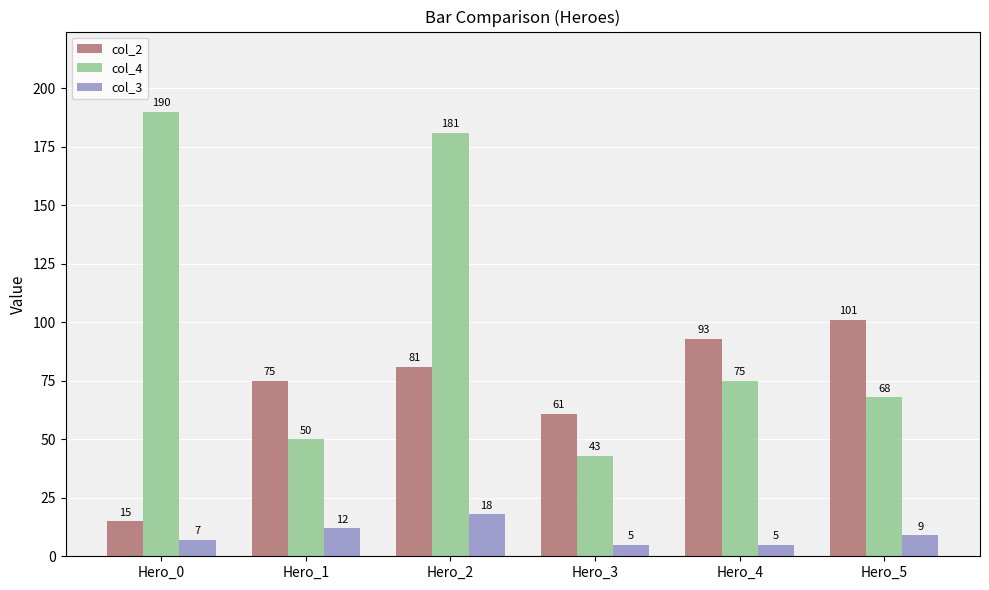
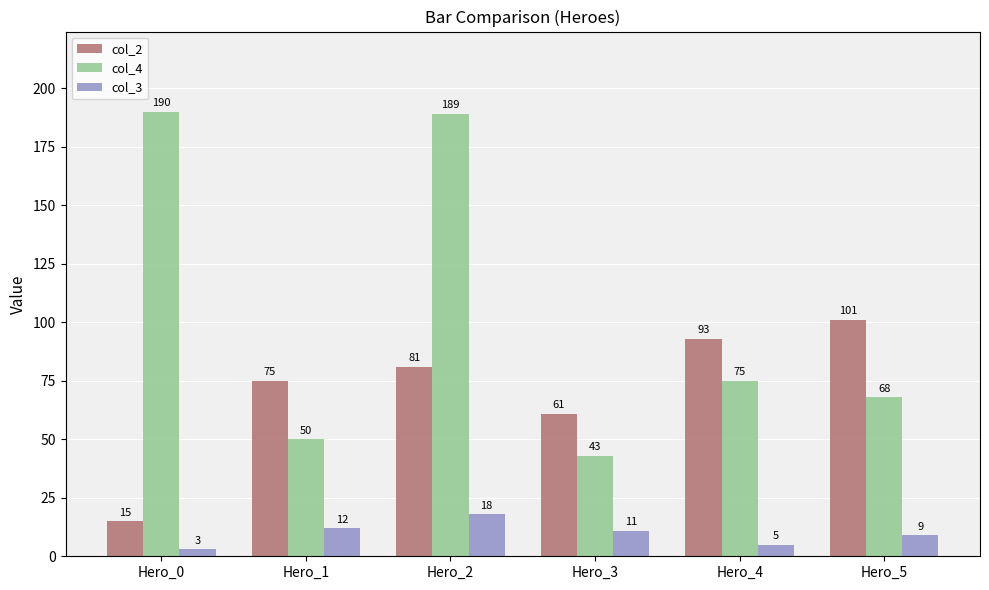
  {
    "col_2": {
      "Hero_0": 15,
      "Hero_1": 75,
      "Hero_2": 81,
      "Hero_3": 61,
      "Hero_4": 93,
      "Hero_5": 101
    },
    "col_4": {
      "Hero_0": 190,
      "Hero_1": 50,
-     "Hero_2": 181,
+     "Hero_2": 189,
      "Hero_3": 43,
      "Hero_4": 75,
      "Hero_5": 68
    },
    "col_3": {
-     "Hero_0": 7,
+     "Hero_0": 3,
      "Hero_1": 12,
      "Hero_2": 18,
-     "Hero_3": 5,
+     "Hero_3": 11,
      "Hero_4": 5,
      "Hero_5": 9
    }
  }
